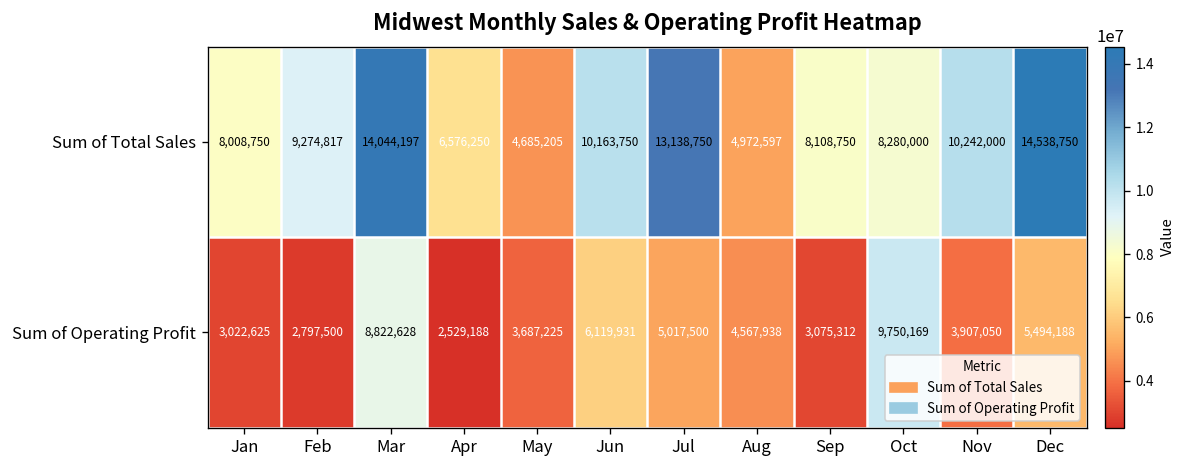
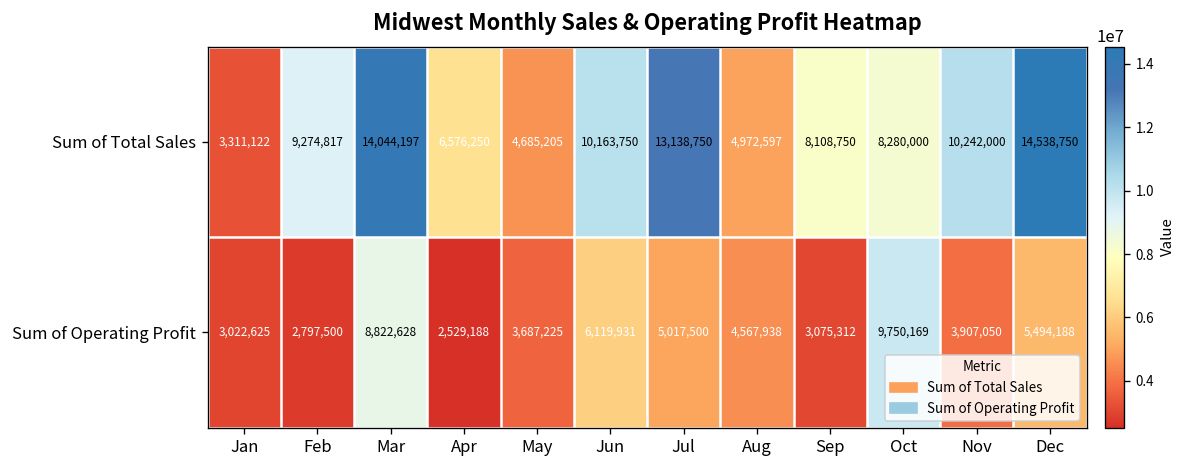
  {
    "Sum of Total Sales": {
-     "Jan": "8,008,750",
+     "Jan": "3,311,122",
      "Feb": "9,274,817",
      "Mar": "14,044,197",
      "Apr": "6,576,250",
      "May": "4,685,205",
      "Jun": "10,163,750",
      "Jul": "13,138,750",
      "Aug": "4,972,597",
      "Sep": "8,108,750",
      "Oct": "8,280,000",
      "Nov": "10,242,000",
      "Dec": "14,538,750"
    },
    "Sum of Operating Profit": {
      "Jan": "3,022,625",
      "Feb": "2,797,500",
      "Mar": "8,822,628",
      "Apr": "2,529,188",
      "May": "3,687,225",
      "Jun": "6,119,931",
      "Jul": "5,017,500",
      "Aug": "4,567,938",
      "Sep": "3,075,312",
      "Oct": "9,750,169",
      "Nov": "3,907,050",
      "Dec": "5,494,188"
    }
  }
